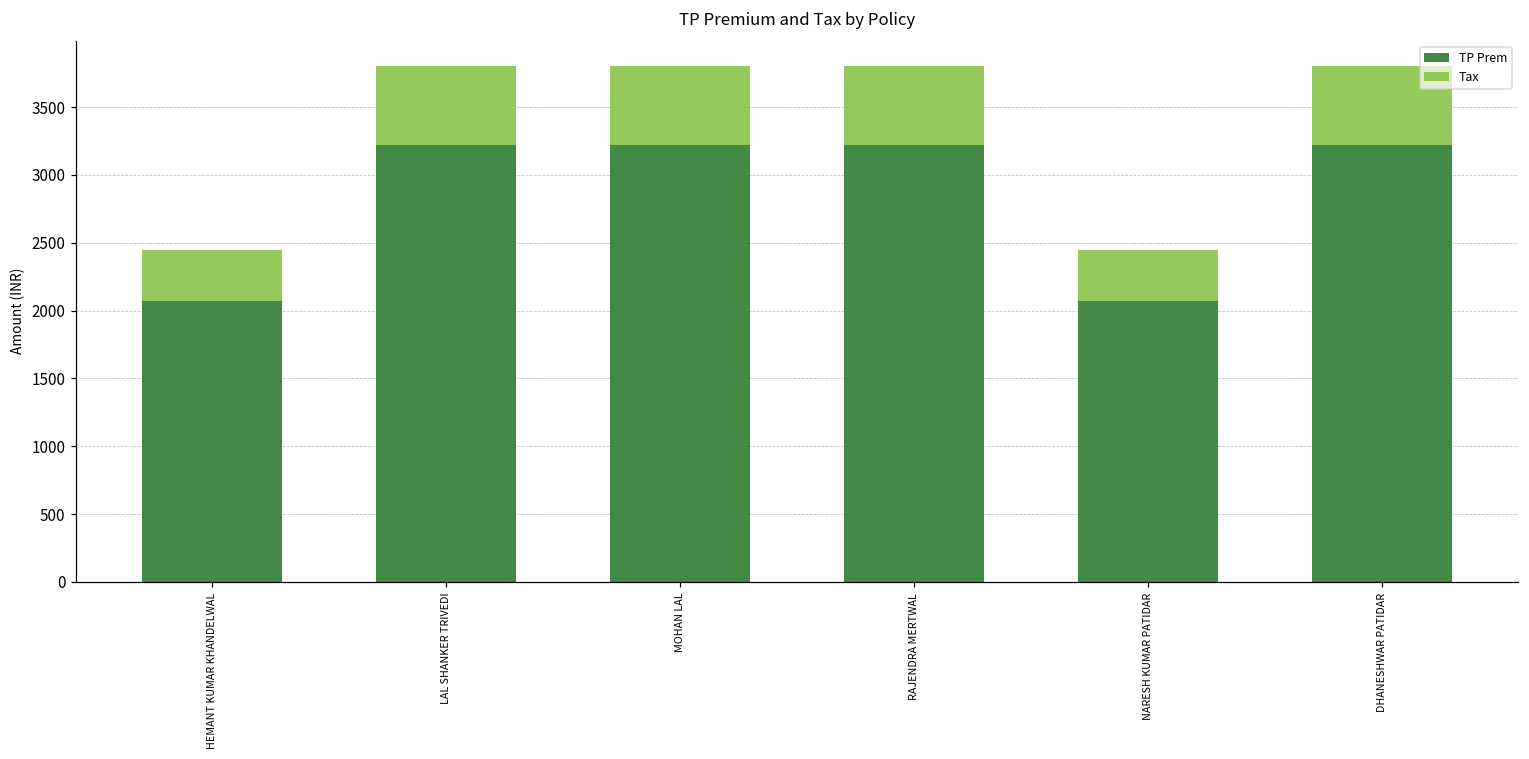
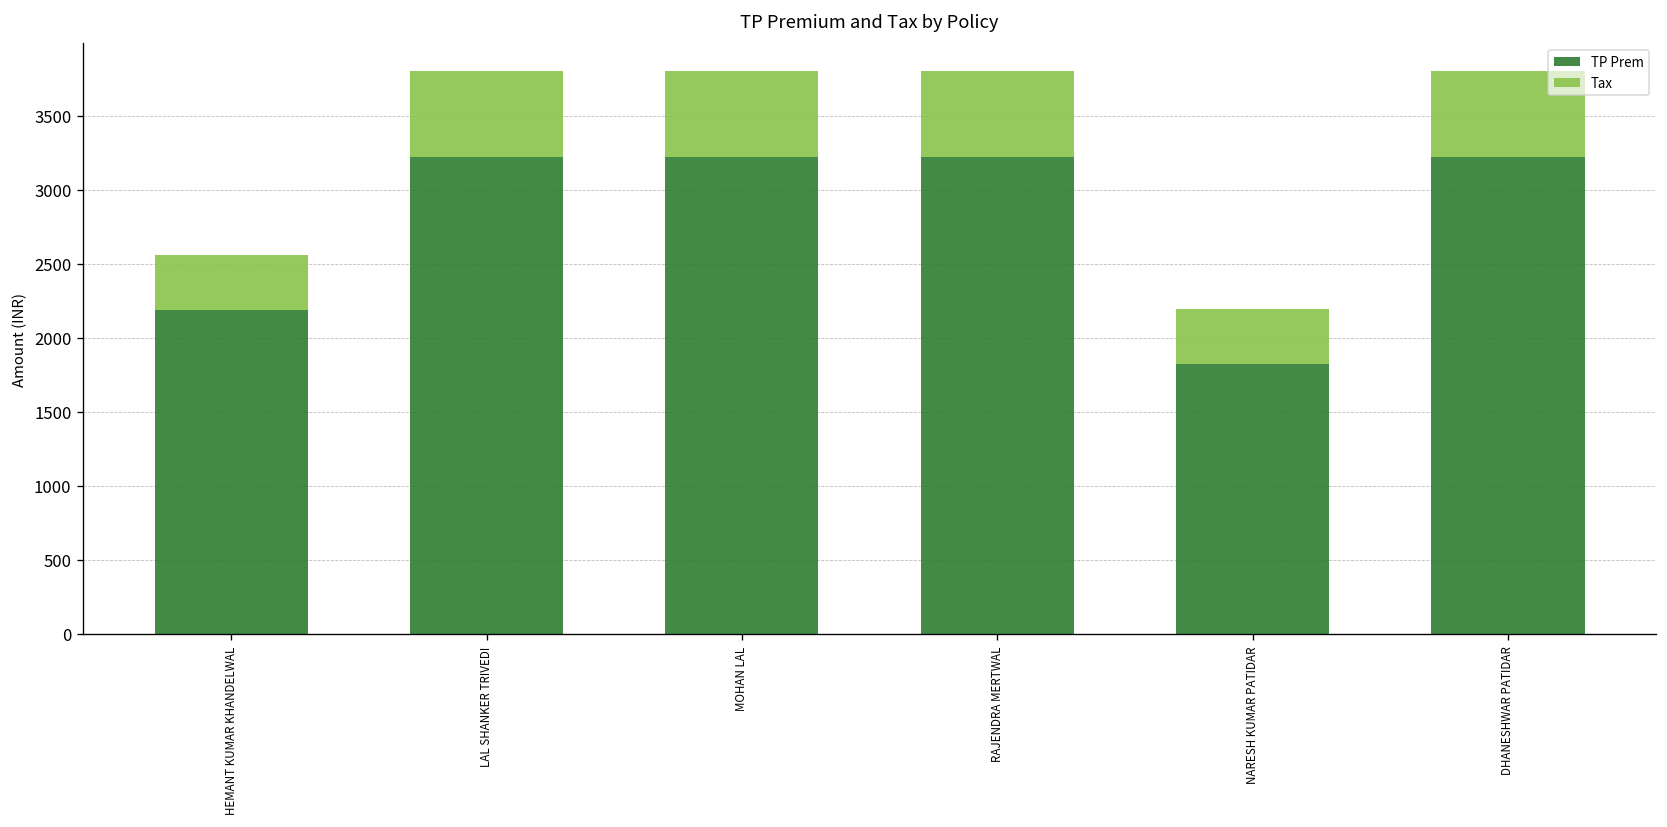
  {
    "TP Prem": {
-     "HEMANT KUMAR KHANDELWAL": 2070,
+     "HEMANT KUMAR KHANDELWAL": 2190,
      "LAL SHANKER TRIVEDI": 3220,
      "MOHAN LAL": 3220,
      "RAJENDRA MERTWAL": 3220,
-     "NARESH KUMAR PATIDAR": 2070,
+     "NARESH KUMAR PATIDAR": 1820,
      "DHANESHWAR PATIDAR": 3220
    },
    "Tax": {
      "HEMANT KUMAR KHANDELWAL": 370,
      "LAL SHANKER TRIVEDI": 580,
      "MOHAN LAL": 580,
      "RAJENDRA MERTWAL": 580,
      "NARESH KUMAR PATIDAR": 370,
      "DHANESHWAR PATIDAR": 580
    }
  }
